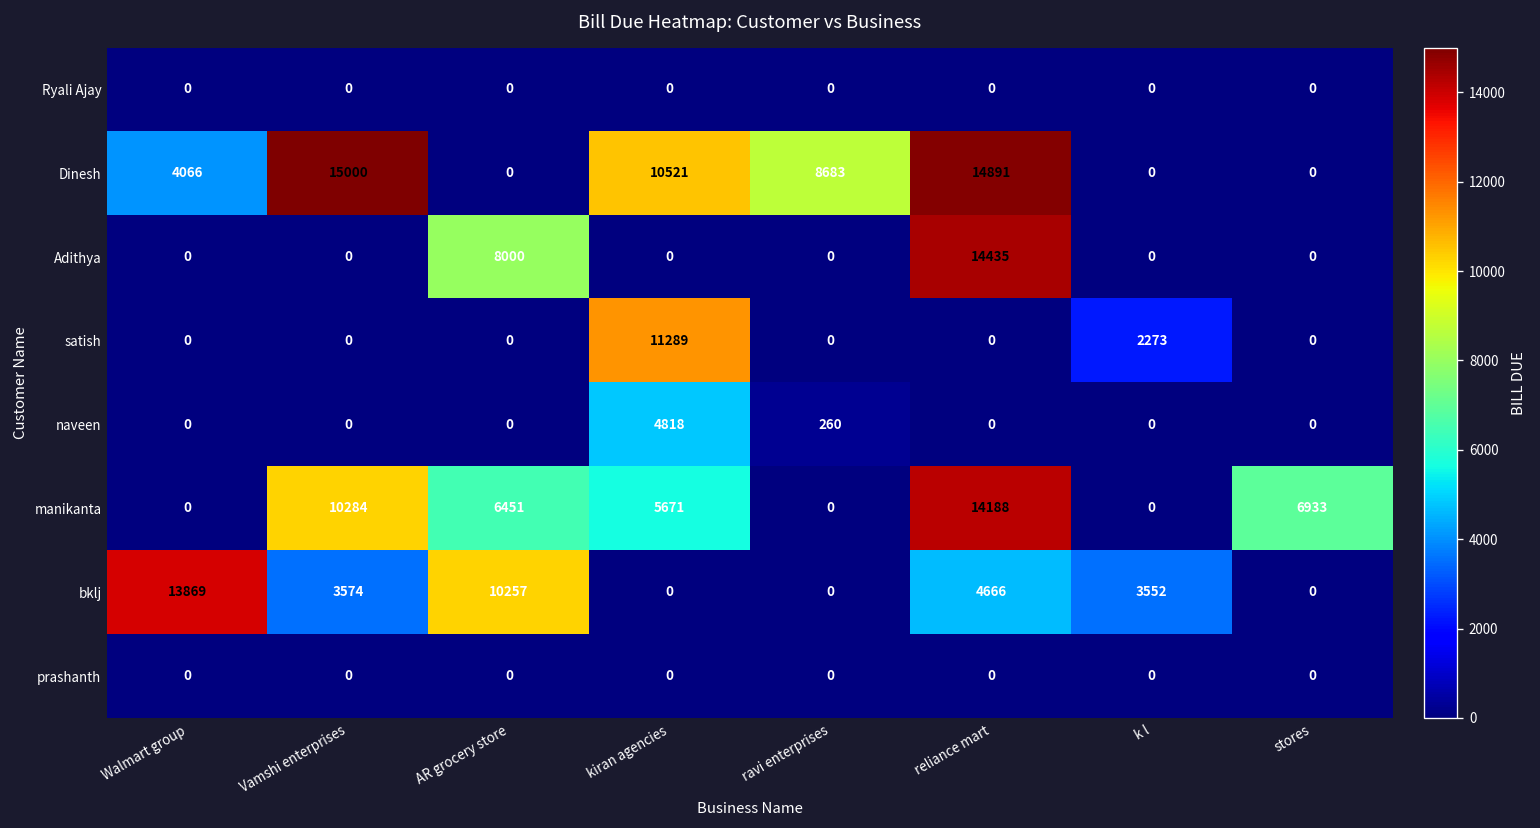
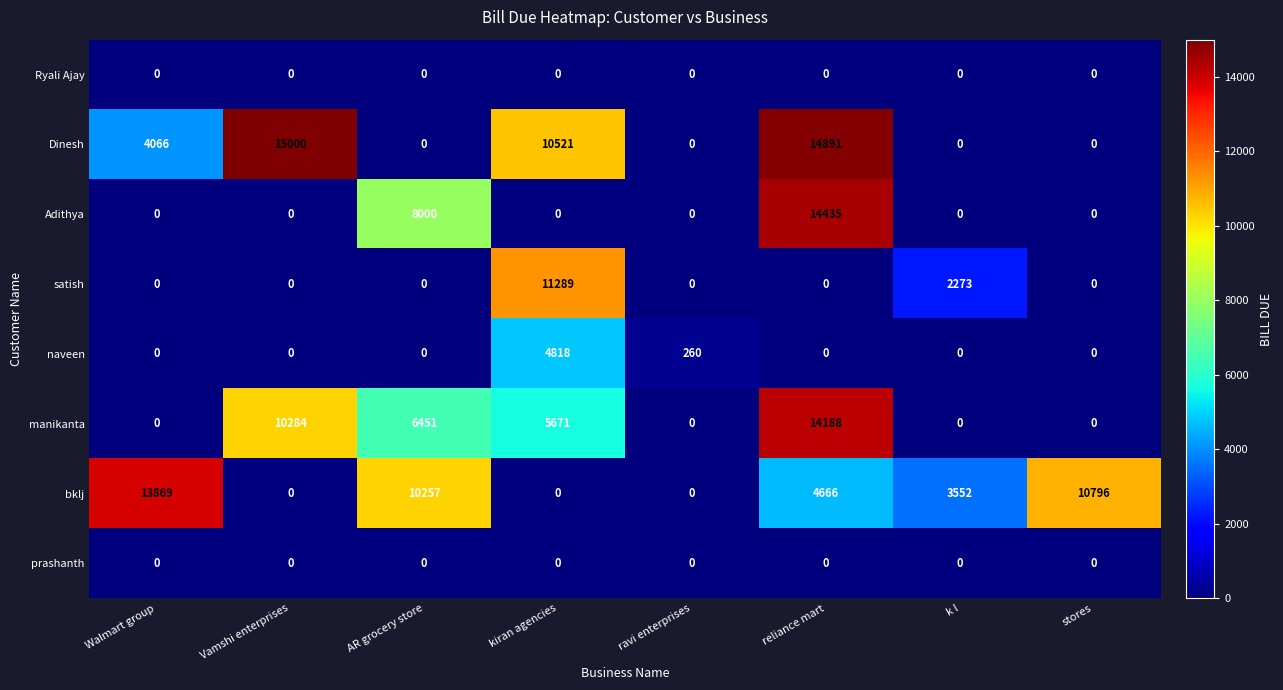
  {
    "Ryali Ajay": {
      "Walmart group": 0,
      "Vamshi enterprises": 0,
      "AR grocery store": 0,
      "kiran agencies": 0,
      "ravi enterprises": 0,
      "reliance mart": 0,
      "k l": 0,
      "stores": 0
    },
    "Dinesh": {
      "Walmart group": 4066,
      "Vamshi enterprises": 15000,
      "AR grocery store": 0,
      "kiran agencies": 10521,
-     "ravi enterprises": 8683,
+     "ravi enterprises": 0,
      "reliance mart": 14891,
      "k l": 0,
      "stores": 0
    },
    "Adithya": {
      "Walmart group": 0,
      "Vamshi enterprises": 0,
      "AR grocery store": 8000,
      "kiran agencies": 0,
      "ravi enterprises": 0,
      "reliance mart": 14435,
      "k l": 0,
      "stores": 0
    },
    "satish": {
      "Walmart group": 0,
      "Vamshi enterprises": 0,
      "AR grocery store": 0,
      "kiran agencies": 11289,
      "ravi enterprises": 0,
      "reliance mart": 0,
      "k l": 2273,
      "stores": 0
    },
    "naveen": {
      "Walmart group": 0,
      "Vamshi enterprises": 0,
      "AR grocery store": 0,
      "kiran agencies": 4818,
      "ravi enterprises": 260,
      "reliance mart": 0,
      "k l": 0,
      "stores": 0
    },
    "manikanta": {
      "Walmart group": 0,
      "Vamshi enterprises": 10284,
      "AR grocery store": 6451,
      "kiran agencies": 5671,
      "ravi enterprises": 0,
      "reliance mart": 14188,
      "k l": 0,
-     "stores": 6933
+     "stores": 0
    },
    "bklj": {
      "Walmart group": 13869,
-     "Vamshi enterprises": 3574,
+     "Vamshi enterprises": 0,
      "AR grocery store": 10257,
      "kiran agencies": 0,
      "ravi enterprises": 0,
      "reliance mart": 4666,
      "k l": 3552,
-     "stores": 0
+     "stores": 10796
    },
    "prashanth": {
      "Walmart group": 0,
      "Vamshi enterprises": 0,
      "AR grocery store": 0,
      "kiran agencies": 0,
      "ravi enterprises": 0,
      "reliance mart": 0,
      "k l": 0,
      "stores": 0
    }
  }
